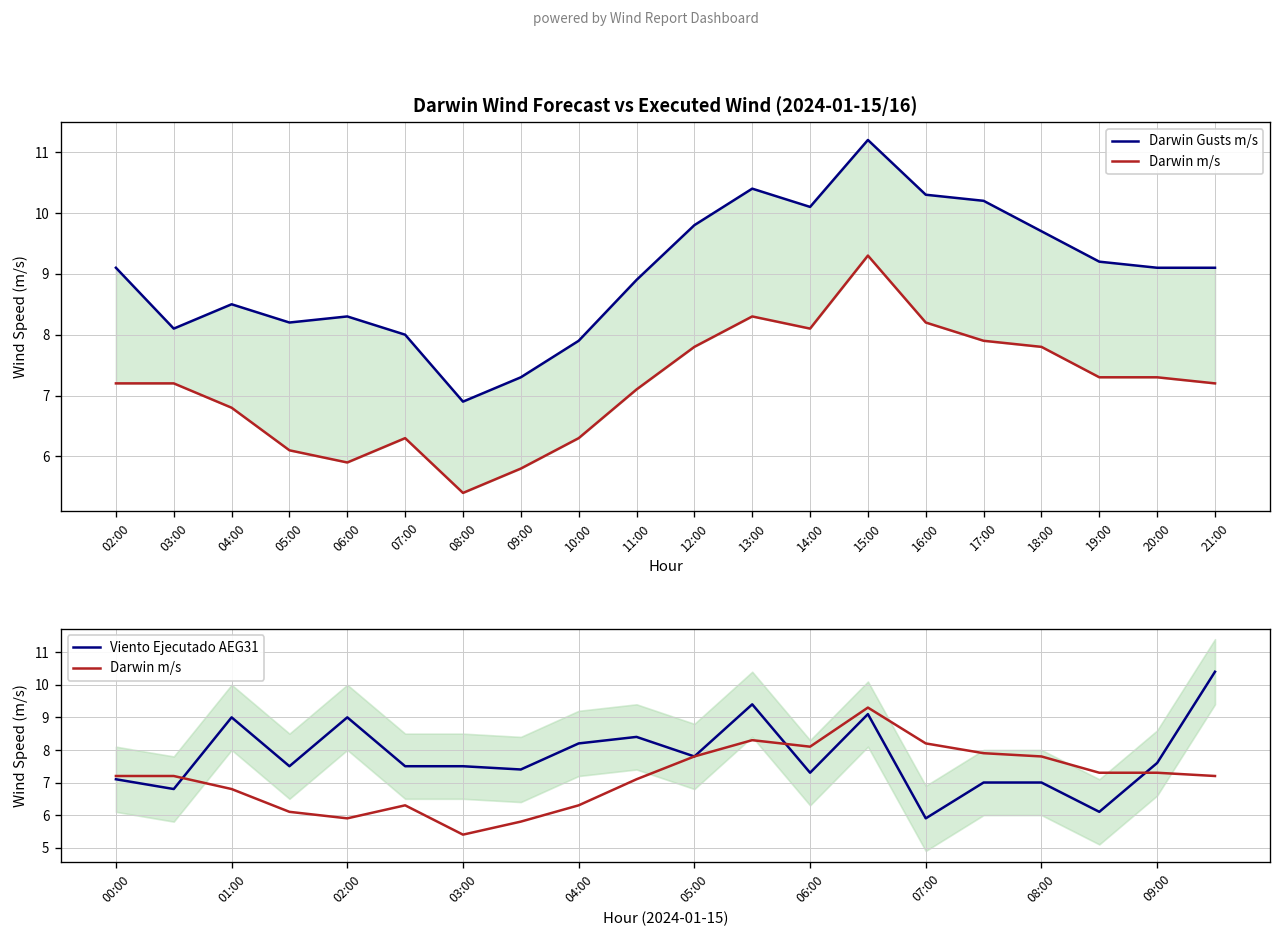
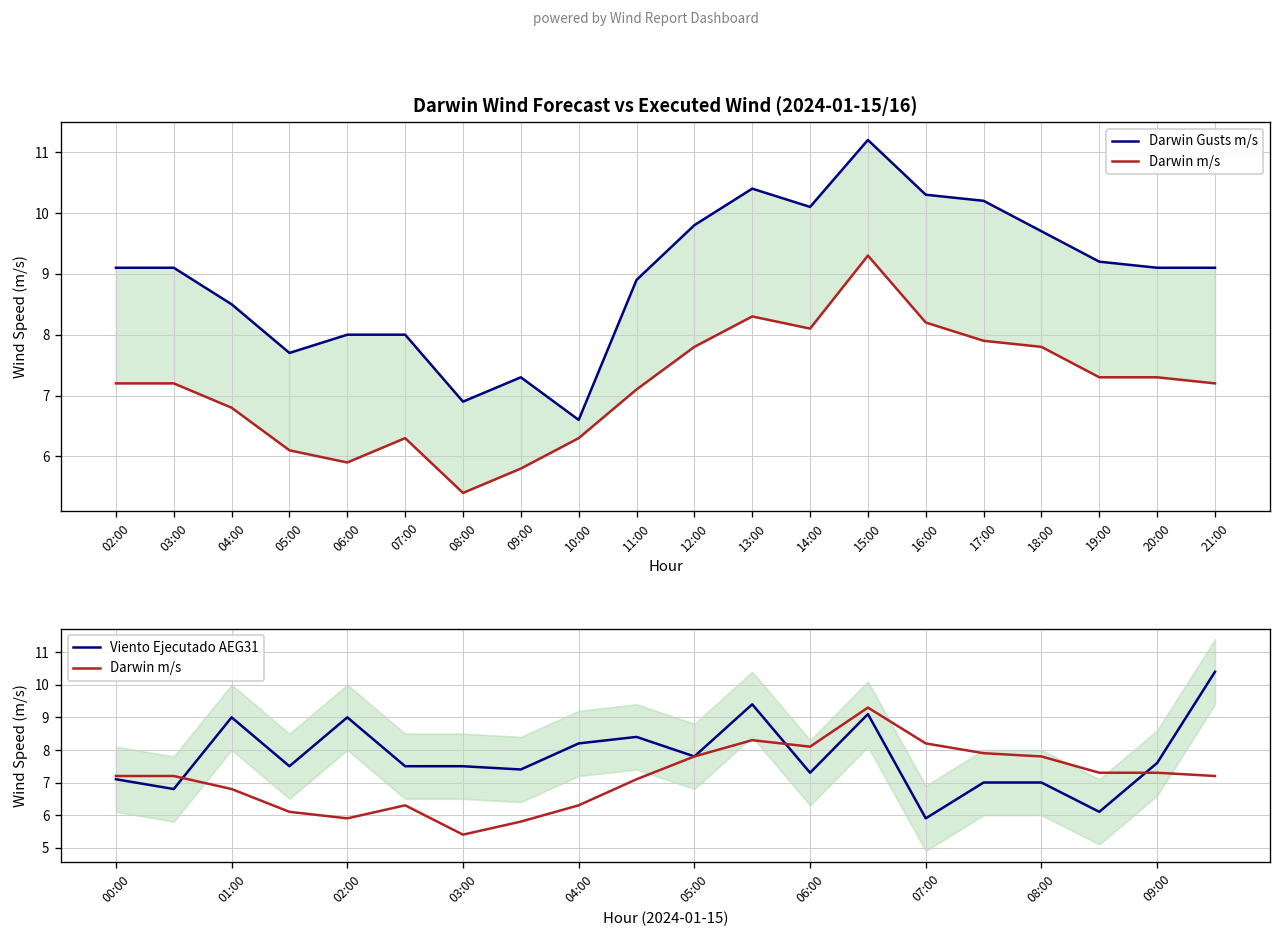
  {
    "Darwin Wind Forecast vs Executed Wind (2024-01-15/16)": {
      "Darwin Gusts m/s": {
        "02:00": 9.1,
-       "03:00": 8.1,
+       "03:00": 9.1,
        "04:00": 8.5,
-       "05:00": 8.2,
-       "06:00": 8.3,
+       "05:00": 7.7,
+       "06:00": 8.0,
        "07:00": 8.0,
        "08:00": 6.9,
        "09:00": 7.3,
-       "10:00": 7.9,
+       "10:00": 6.6,
        "11:00": 8.9,
        "12:00": 9.8,
        "13:00": 10.4,
        "14:00": 10.1,
        "15:00": 11.2,
        "16:00": 10.3,
        "17:00": 10.2,
        "18:00": 9.7,
        "19:00": 9.2,
        "20:00": 9.1,
        "21:00": 9.1
      },
      "Darwin m/s": {
        "02:00": 7.2,
        "03:00": 7.2,
        "04:00": 6.8,
        "05:00": 6.1,
        "06:00": 5.9,
        "07:00": 6.3,
        "08:00": 5.4,
        "09:00": 5.8,
        "10:00": 6.3,
        "11:00": 7.1,
        "12:00": 7.8,
        "13:00": 8.3,
        "14:00": 8.1,
        "15:00": 9.3,
        "16:00": 8.2,
        "17:00": 7.9,
        "18:00": 7.8,
        "19:00": 7.3,
        "20:00": 7.3,
        "21:00": 7.2
      }
    }
  }
